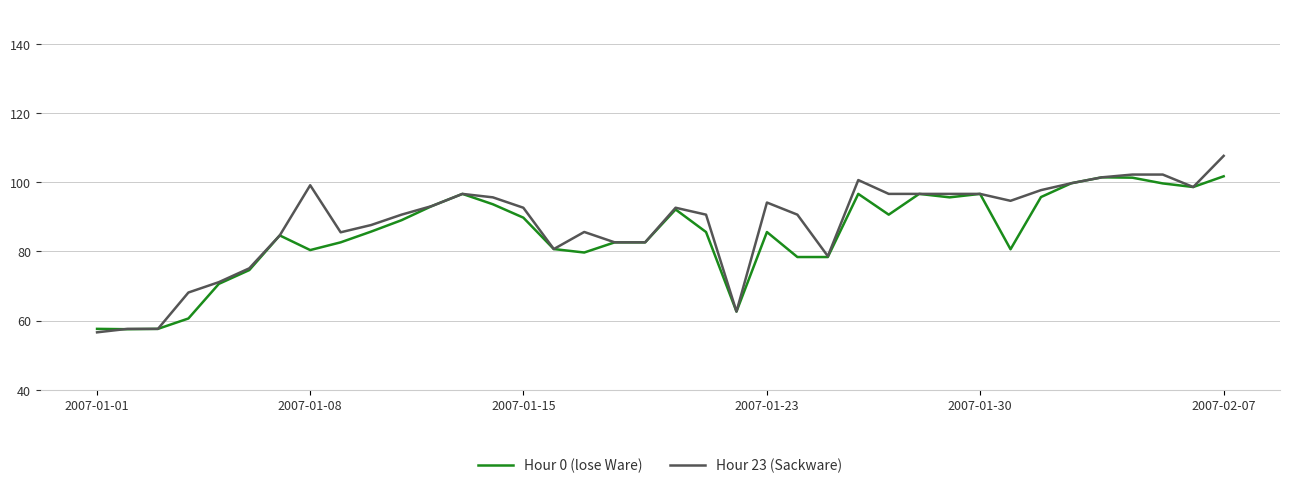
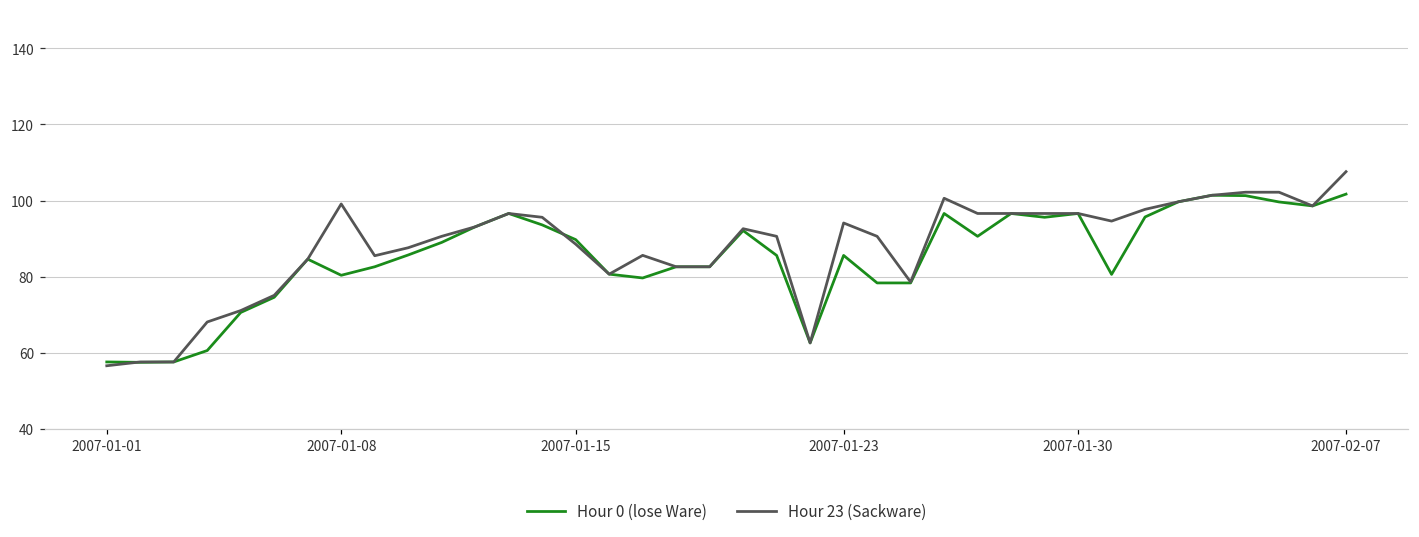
  {
    "Hour 0 (lose Ware)": {
      "2007-01-01": 58,
      "2007-01-08": 80,
      "2007-01-15": 90,
      "2007-01-23": 86,
      "2007-02-07": 102
    },
    "Hour 23 (Sackware)": {
      "2007-01-01": 57,
      "2007-01-08": 99,
-     "2007-01-15": 93,
+     "2007-01-15": 89,
      "2007-01-23": 94,
      "2007-02-07": 108
    }
  }
